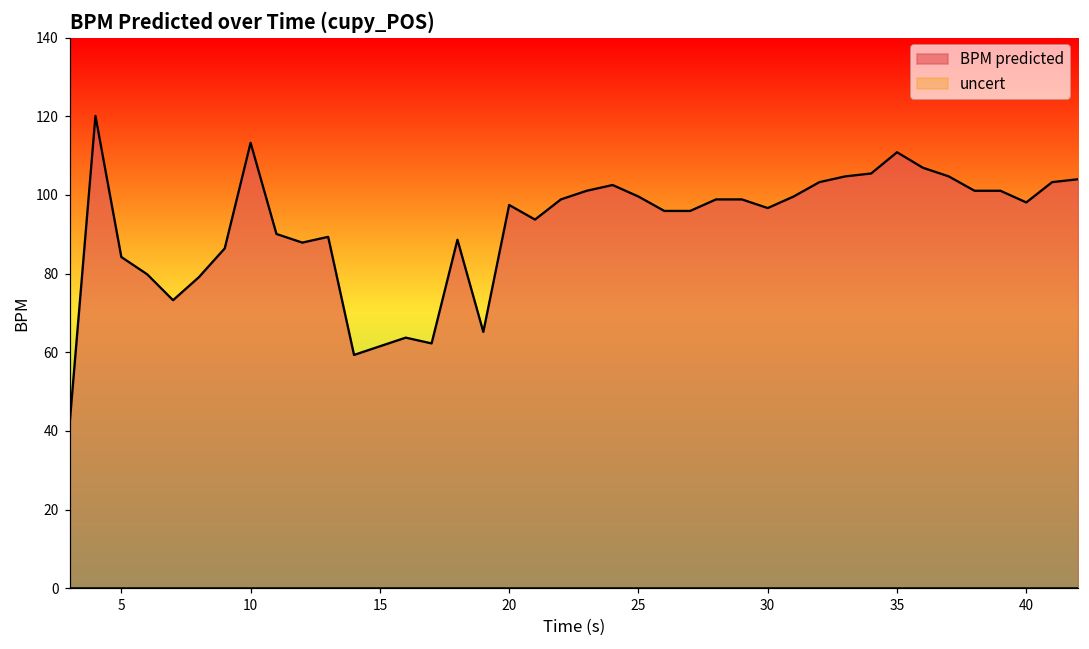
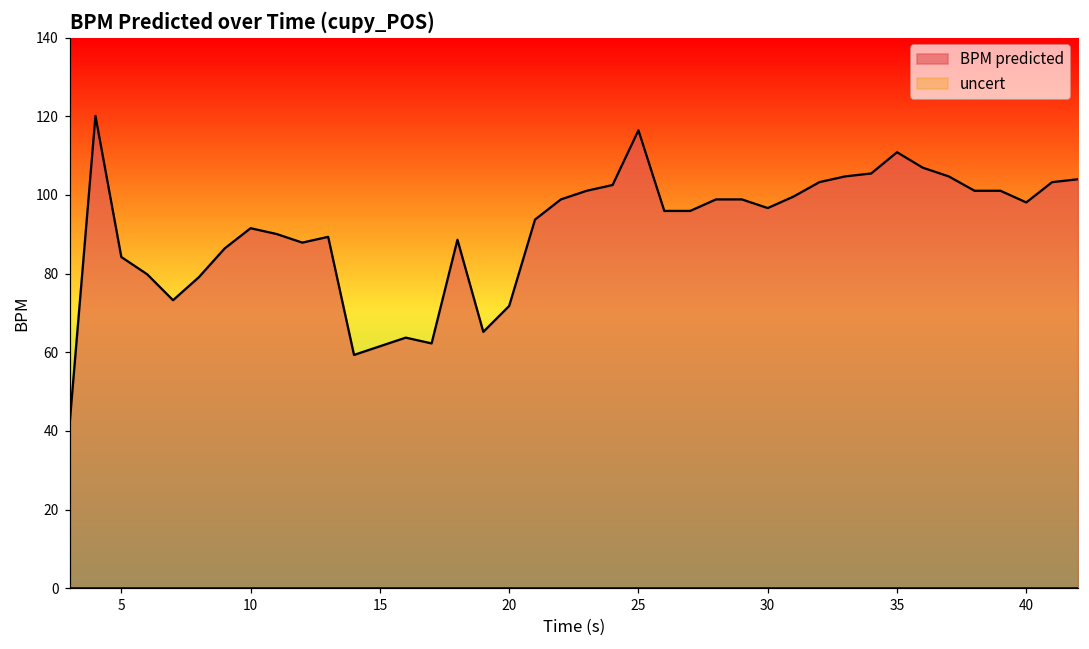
  {
    "BPM predicted": {
      "5": 84,
-     "10": 113,
+     "10": 92,
      "15": 62,
-     "20": 97,
-     "25": 100,
+     "20": 72,
+     "25": 116,
      "30": 97,
      "35": 111,
      "40": 98
    },
    "uncert": {
      "5": 0,
      "10": 0,
      "15": 0,
      "20": 0,
      "25": 0,
      "30": 0,
      "35": 0,
      "40": 0
    }
  }
